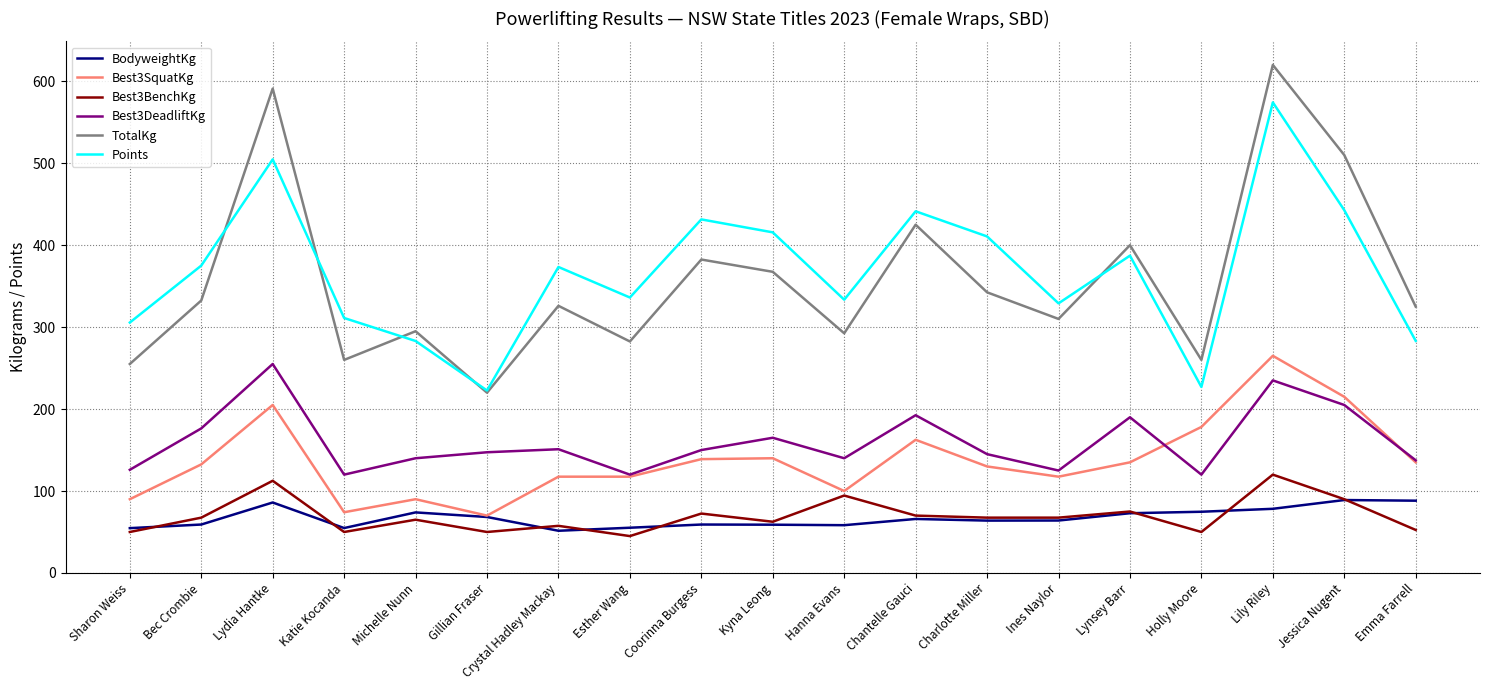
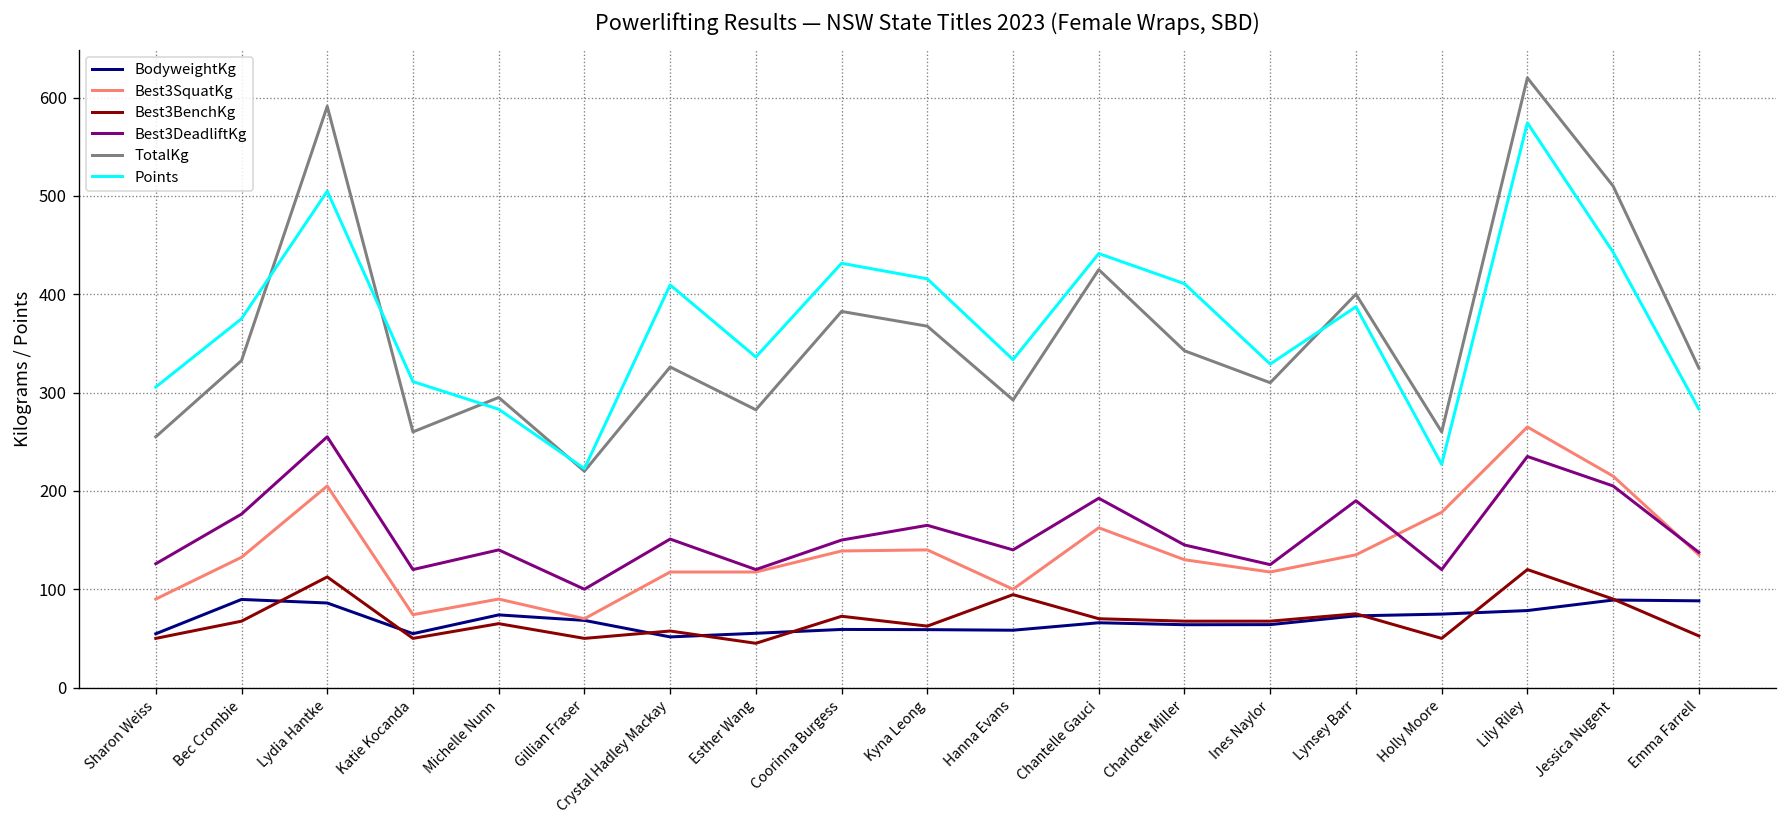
  {
    "BodyweightKg": {
      "Sharon Weiss": 50,
-     "Bec Crombie": 60,
+     "Bec Crombie": 90,
      "Lydia Hantke": 90,
      "Katie Kocanda": 50,
      "Michelle Nunn": 70,
      "Crystal Hadley Mackay": 50,
      "Esther Wang": 60,
      "Coorinna Burgess": 60,
      "Kyna Leong": 60,
      "Hanna Evans": 60,
      "Chantelle Gauci": 70,
      "Charlotte Miller": 60,
      "Ines Naylor": 60,
      "Holly Moore": 70,
      "Lily Riley": 80,
      "Emma Farrell": 90
    },
    "Best3SquatKg": {
      "Sharon Weiss": 90,
      "Bec Crombie": 130,
      "Lydia Hantke": 210,
      "Katie Kocanda": 70,
      "Michelle Nunn": 90,
      "Crystal Hadley Mackay": 120,
      "Coorinna Burgess": 140,
      "Kyna Leong": 140,
      "Hanna Evans": 100,
      "Chantelle Gauci": 160,
      "Charlotte Miller": 130,
      "Ines Naylor": 120,
      "Lynsey Barr": 140,
      "Holly Moore": 180,
      "Lily Riley": 270,
      "Jessica Nugent": 220
    },
    "Best3BenchKg": {
      "Sharon Weiss": 50,
      "Bec Crombie": 70,
      "Lydia Hantke": 110,
      "Katie Kocanda": 50,
      "Michelle Nunn": 70,
      "Gillian Fraser": 50,
      "Crystal Hadley Mackay": 60,
      "Esther Wang": 50,
      "Coorinna Burgess": 70,
      "Kyna Leong": 60,
      "Hanna Evans": 90,
      "Chantelle Gauci": 70,
      "Charlotte Miller": 70,
      "Ines Naylor": 70,
      "Holly Moore": 50,
      "Lily Riley": 120,
      "Emma Farrell": 50
    },
    "Best3DeadliftKg": {
      "Sharon Weiss": 130,
      "Bec Crombie": 180,
      "Lydia Hantke": 260,
      "Katie Kocanda": 120,
      "Michelle Nunn": 140,
-     "Gillian Fraser": 150,
+     "Gillian Fraser": 100,
      "Crystal Hadley Mackay": 150,
      "Coorinna Burgess": 150,
      "Kyna Leong": 170,
      "Hanna Evans": 140,
      "Chantelle Gauci": 190,
      "Charlotte Miller": 150,
      "Ines Naylor": 130,
      "Lynsey Barr": 190,
      "Holly Moore": 120,
      "Lily Riley": 240,
      "Jessica Nugent": 210
    },
    "TotalKg": {
      "Sharon Weiss": 260,
      "Bec Crombie": 330,
      "Lydia Hantke": 590,
      "Katie Kocanda": 260,
      "Michelle Nunn": 300,
      "Crystal Hadley Mackay": 330,
      "Esther Wang": 280,
      "Coorinna Burgess": 380,
      "Kyna Leong": 370,
      "Hanna Evans": 290,
      "Chantelle Gauci": 430,
      "Charlotte Miller": 340,
      "Ines Naylor": 310,
      "Lynsey Barr": 400,
      "Holly Moore": 260,
      "Lily Riley": 620,
      "Jessica Nugent": 510,
      "Emma Farrell": 330
    },
    "Points": {
      "Sharon Weiss": 310,
      "Bec Crombie": 380,
      "Lydia Hantke": 500,
      "Katie Kocanda": 310,
      "Michelle Nunn": 280,
-     "Crystal Hadley Mackay": 370,
+     "Crystal Hadley Mackay": 410,
      "Esther Wang": 340,
      "Coorinna Burgess": 430,
      "Kyna Leong": 420,
      "Hanna Evans": 330,
      "Chantelle Gauci": 440,
      "Charlotte Miller": 410,
      "Ines Naylor": 330,
      "Lynsey Barr": 390,
      "Holly Moore": 230,
      "Lily Riley": 570,
      "Jessica Nugent": 440,
      "Emma Farrell": 280
    }
  }
